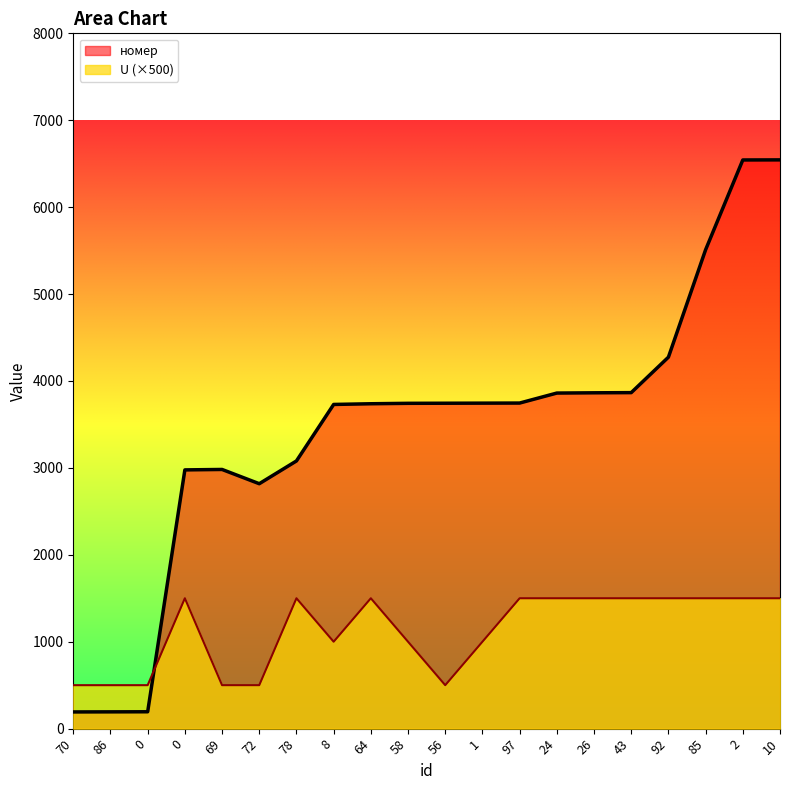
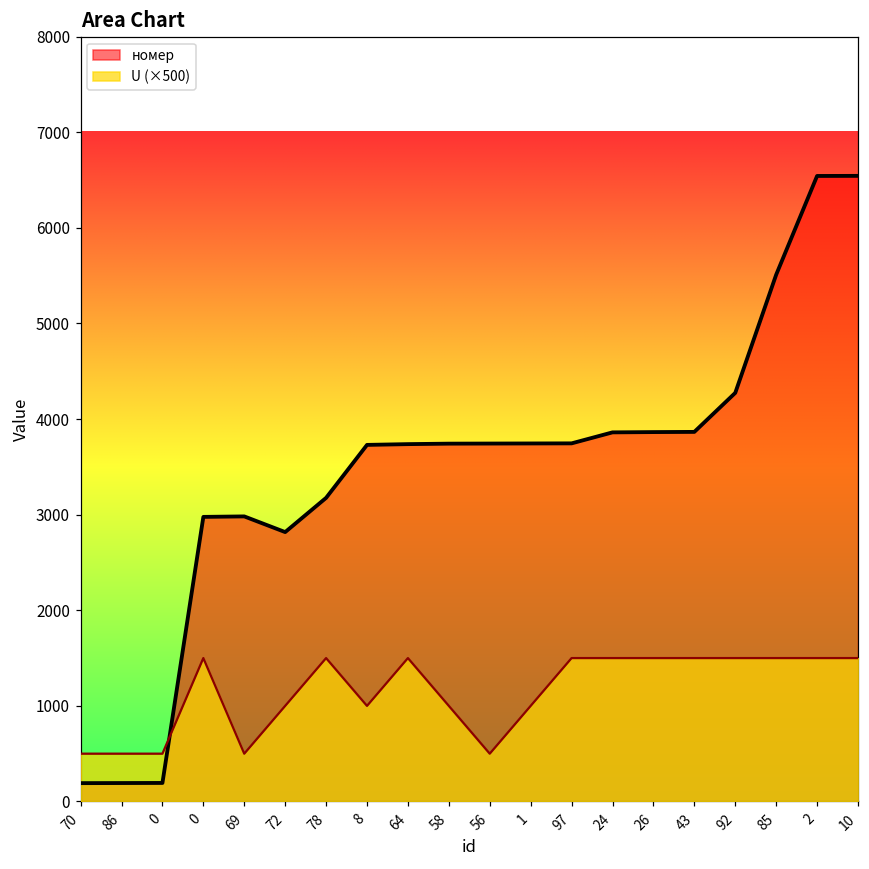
  {
    "номер": {
      "70": 200,
      "86": 200,
      "69": 3000,
      "72": 2800,
-     "78": 3100,
+     "78": 3200,
      "8": 3700,
      "64": 3700,
      "58": 3700,
      "56": 3700,
      "1": 3700,
      "97": 3700,
      "24": 3900,
      "26": 3900,
      "43": 3900,
      "92": 4300,
      "85": 5500,
      "2": 6500,
      "10": 6500
    },
    "U (×500)": {
      "70": 500,
      "86": 500,
      "69": 500,
-     "72": 500,
+     "72": 1000,
      "78": 1500,
      "8": 1000,
      "64": 1500,
      "58": 1000,
      "56": 500,
      "1": 1000,
      "97": 1500,
      "24": 1500,
      "26": 1500,
      "43": 1500,
      "92": 1500,
      "85": 1500,
      "2": 1500,
      "10": 1500
    }
  }
